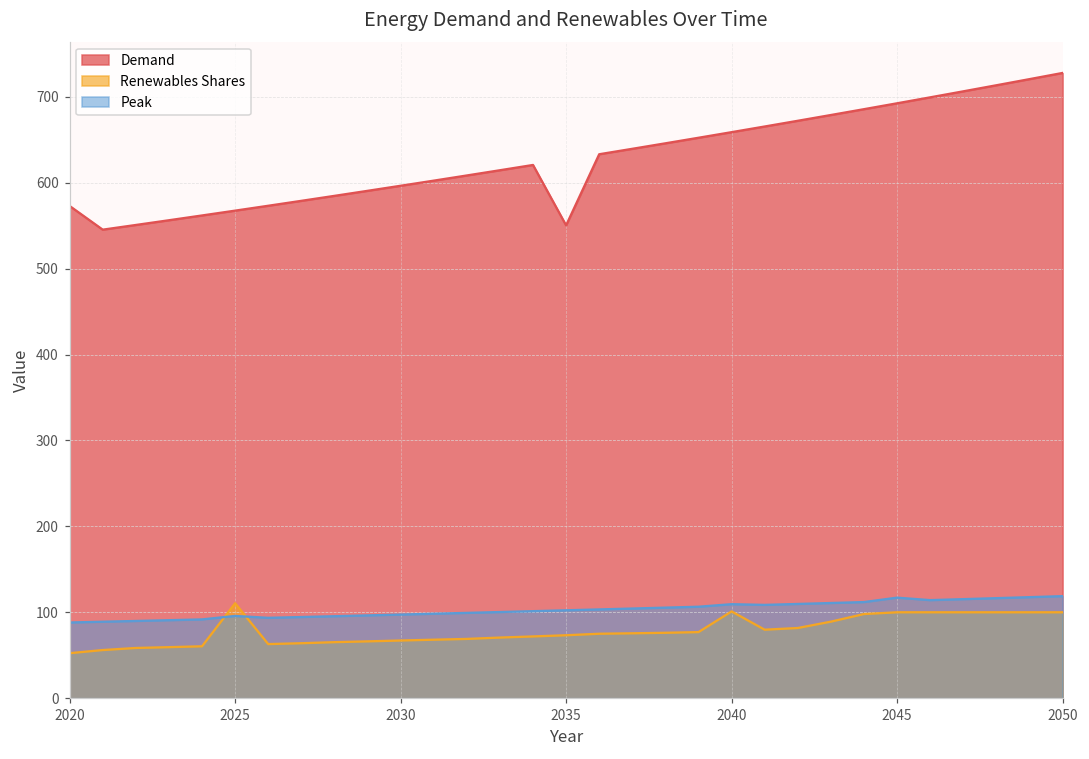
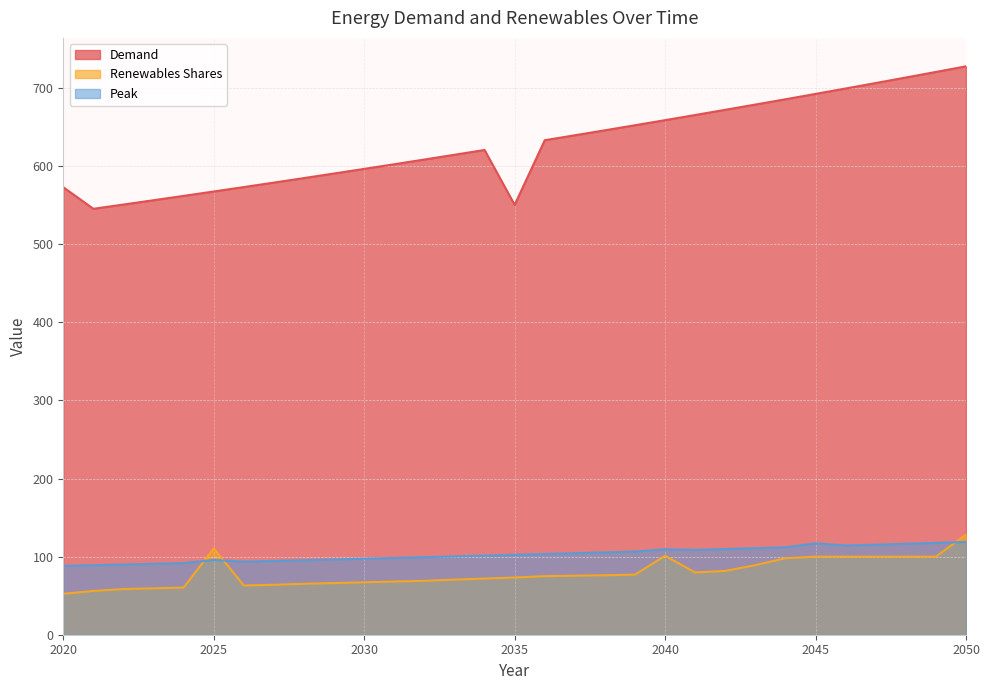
  {
    "Demand": {
      "2020": 570,
      "2025": 570,
      "2030": 600,
      "2035": 550,
      "2040": 660,
      "2045": 690,
      "2050": 730
    },
    "Renewables Shares": {
      "2020": 50,
      "2025": 110,
      "2030": 70,
      "2035": 70,
      "2040": 100,
      "2045": 100,
-     "2050": 100
+     "2050": 130
    },
    "Peak": {
      "2020": 90,
      "2025": 100,
      "2030": 100,
      "2035": 100,
      "2040": 110,
      "2045": 120,
      "2050": 120
    }
  }
